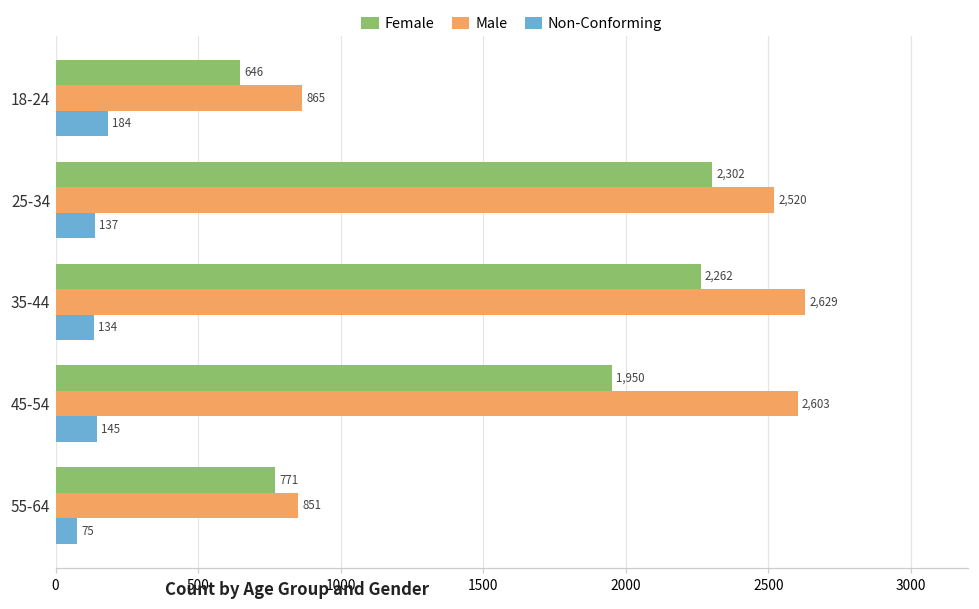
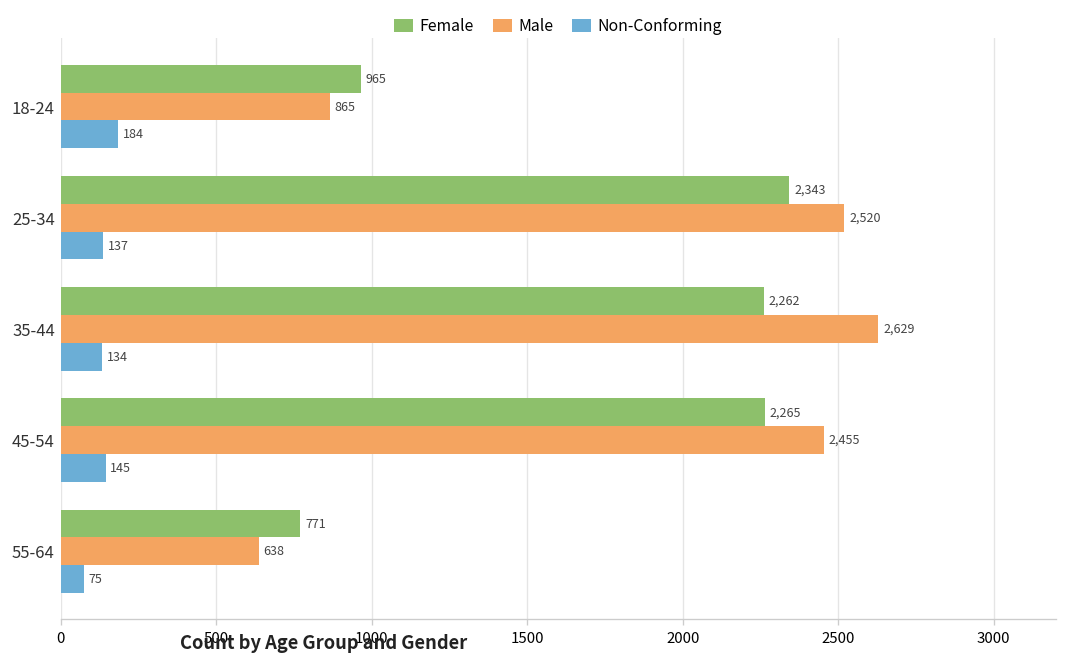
  {
    "Female": {
-     "18-24": "646",
-     "25-34": "2,302",
+     "18-24": "965",
+     "25-34": "2,343",
      "35-44": "2,262",
-     "45-54": "1,950",
+     "45-54": "2,265",
      "55-64": "771"
    },
    "Male": {
      "18-24": "865",
      "25-34": "2,520",
      "35-44": "2,629",
-     "45-54": "2,603",
-     "55-64": "851"
+     "45-54": "2,455",
+     "55-64": "638"
    },
    "Non-Conforming": {
      "18-24": "184",
      "25-34": "137",
      "35-44": "134",
      "45-54": "145",
      "55-64": "75"
    }
  }
